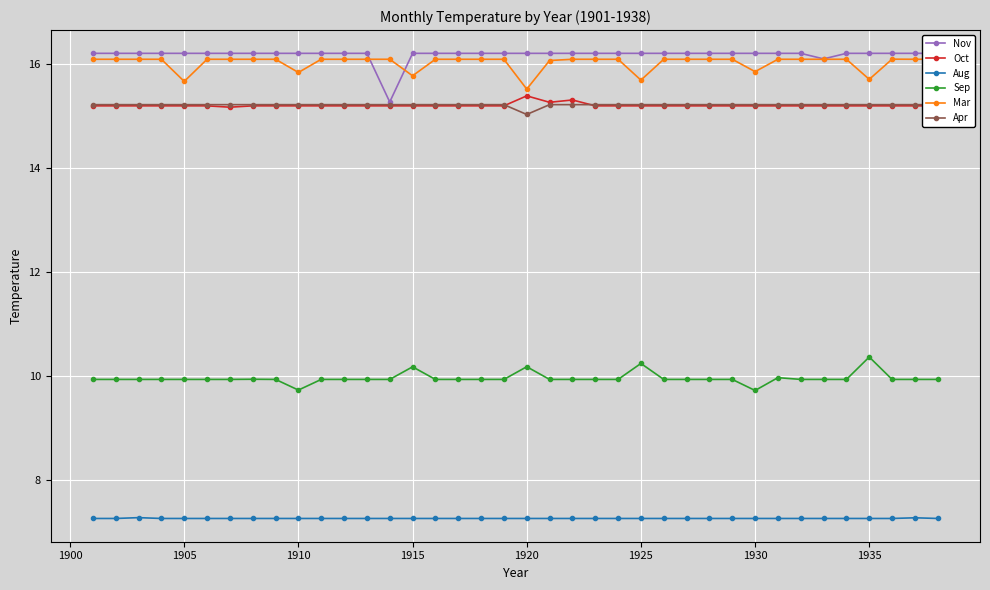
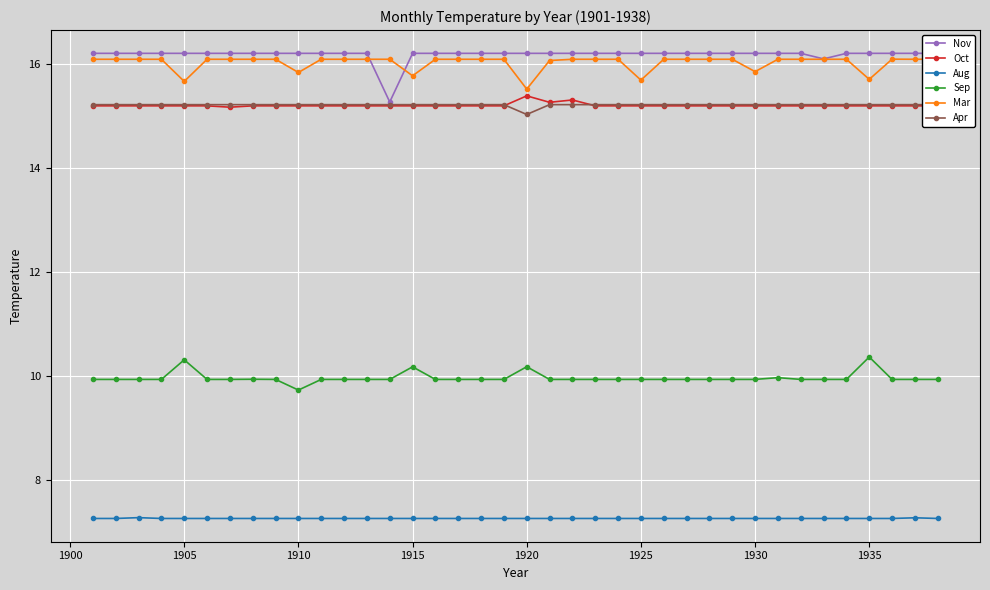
  {
    "Nov": {
      "1905": 16.2,
      "1910": 16.2,
      "1915": 16.2,
      "1920": 16.2,
      "1925": 16.2,
      "1930": 16.2,
      "1935": 16.2
    },
    "Oct": {
      "1920": 15.4
    },
    "Aug": {
      "1905": 7.3,
      "1910": 7.3,
      "1915": 7.3,
      "1920": 7.3,
      "1925": 7.3,
      "1930": 7.3,
      "1935": 7.3
    },
    "Sep": {
-     "1905": 9.9,
+     "1905": 10.3,
      "1910": 9.7,
      "1915": 10.2,
      "1920": 10.2,
-     "1925": 10.2,
-     "1930": 9.7,
+     "1925": 9.9,
+     "1930": 9.9,
      "1935": 10.4
    },
    "Mar": {
      "1905": 15.7,
      "1910": 15.8,
      "1915": 15.8,
      "1920": 15.5,
      "1925": 15.7,
      "1930": 15.8,
      "1935": 15.7
    },
    "Apr": {
      "1920": 15.0
    }
  }
